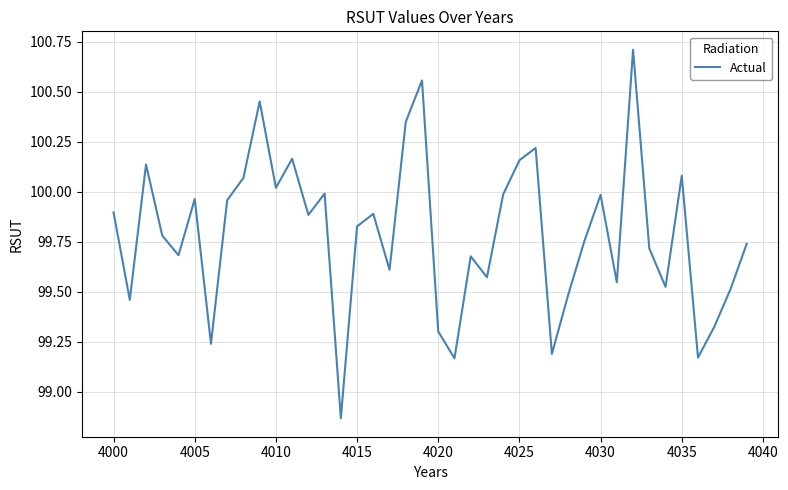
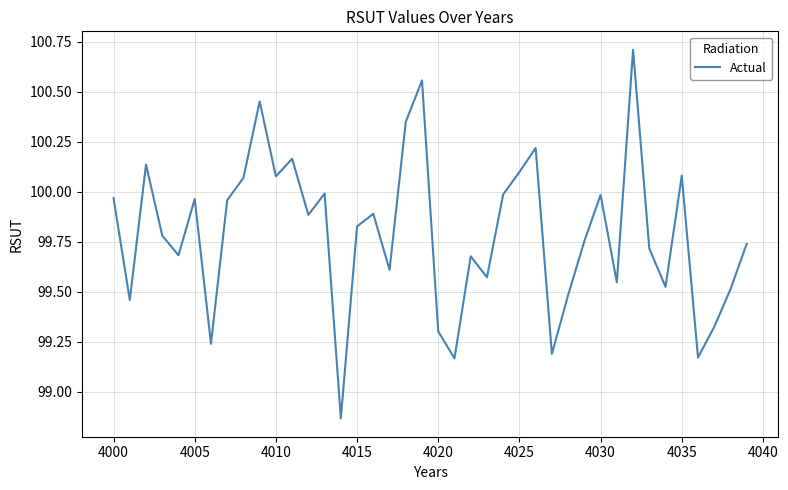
  {
-   "4000": 99.90,
+   "4000": 99.97,
    "4005": 99.96,
-   "4010": 100.02,
+   "4010": 100.08,
    "4015": 99.83,
    "4020": 99.30,
-   "4025": 100.16,
+   "4025": 100.10,
    "4030": 99.98,
    "4035": 100.08
  }
